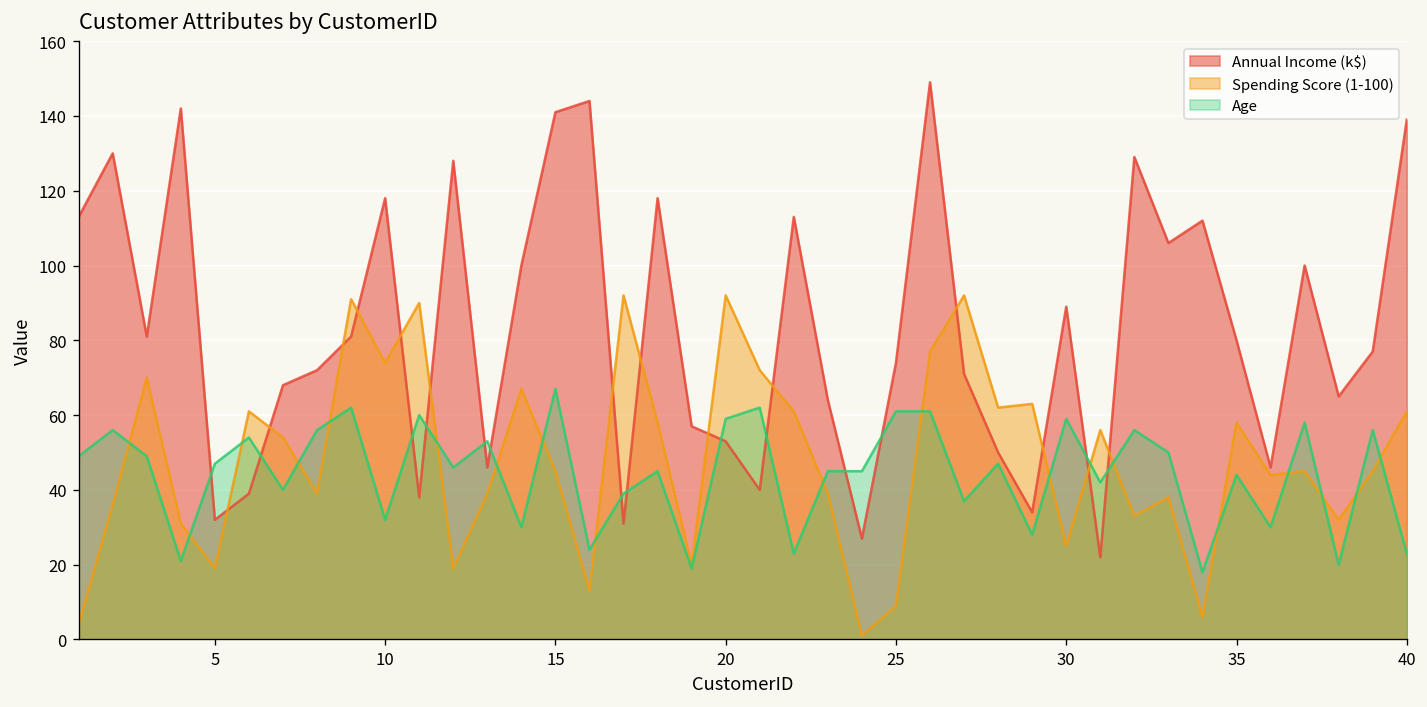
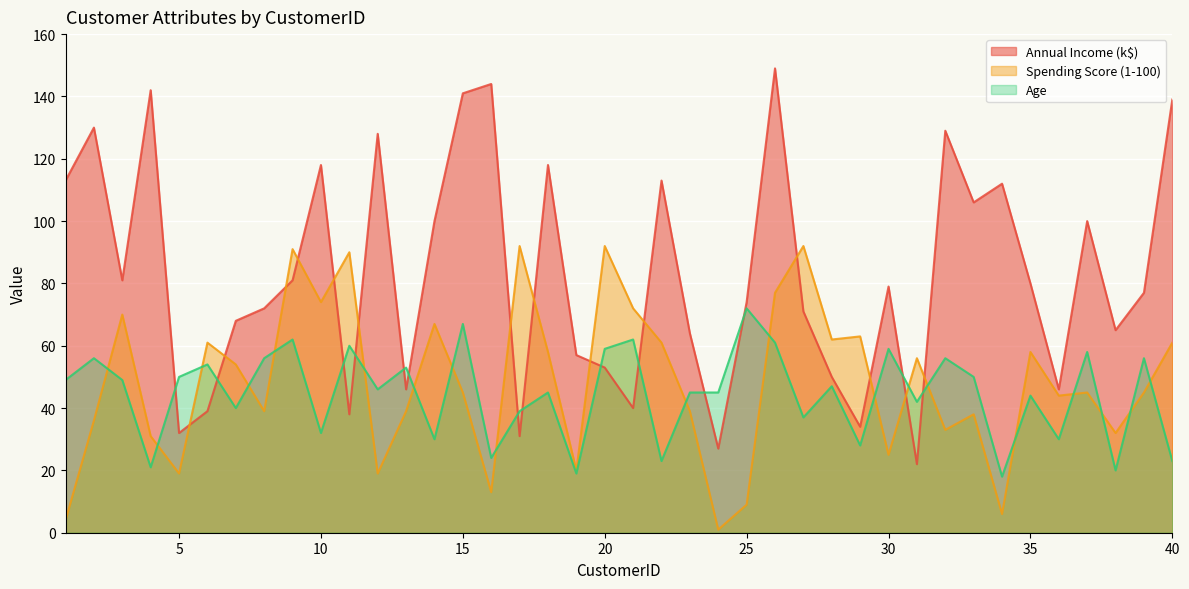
  {
    "Annual Income (k$)": {
      "5": 32,
      "10": 118,
      "15": 141,
      "20": 53,
      "25": 74,
-     "30": 89,
+     "30": 79,
      "35": 80,
      "40": 139
    },
    "Spending Score (1-100)": {
      "5": 19,
      "10": 74,
      "15": 45,
      "20": 92,
      "25": 9,
      "30": 25,
      "35": 58,
      "40": 61
    },
    "Age": {
-     "5": 47,
+     "5": 50,
      "10": 32,
      "15": 67,
      "20": 59,
-     "25": 61,
+     "25": 72,
      "30": 59,
      "35": 44,
      "40": 23
    }
  }
